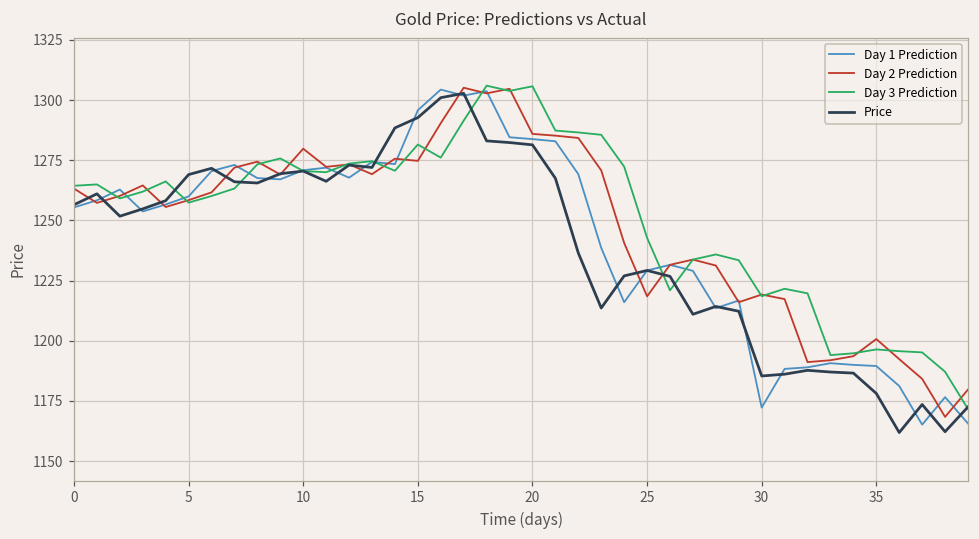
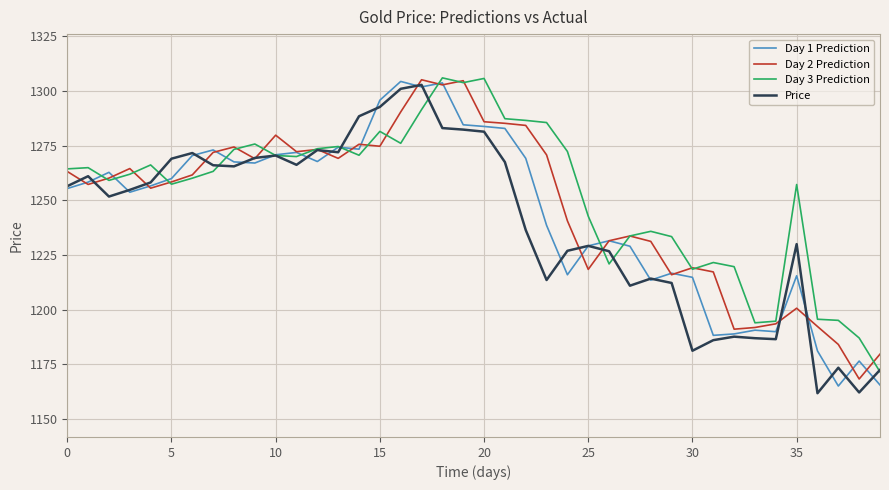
  {
    "Day 1 Prediction": {
      "5": 1260,
      "15": 1296,
      "20": 1284,
-     "30": 1172,
-     "35": 1189
+     "30": 1215,
+     "35": 1216
    },
    "Day 2 Prediction": {
      "0": 1263,
      "10": 1280,
      "15": 1275,
      "20": 1286,
      "25": 1218,
      "35": 1201
    },
    "Day 3 Prediction": {
      "0": 1264,
      "15": 1282,
      "20": 1306,
      "25": 1243,
-     "35": 1196
+     "35": 1257
    },
    "Price": {
      "5": 1269,
      "15": 1293,
      "20": 1281,
-     "30": 1185,
-     "35": 1178
+     "30": 1181,
+     "35": 1230
    }
  }
